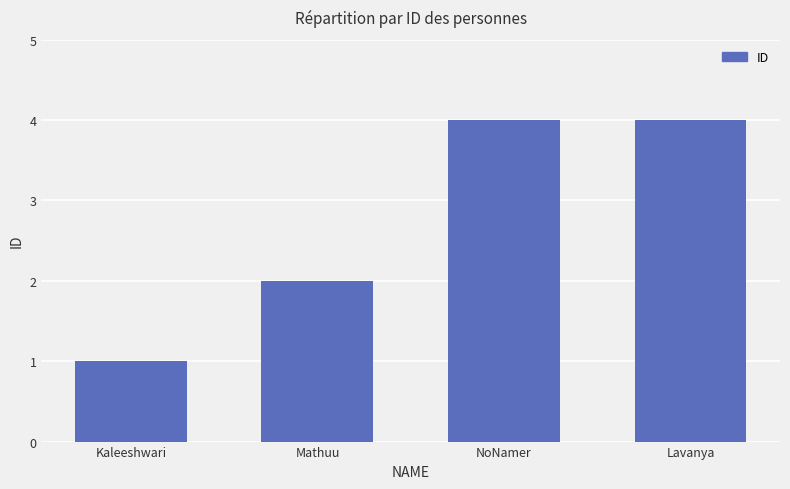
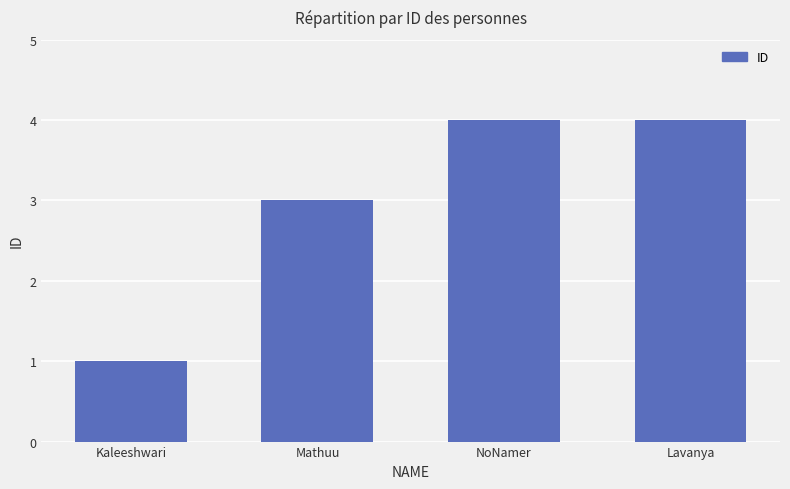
  {
    "Kaleeshwari": 1,
-   "Mathuu": 2,
+   "Mathuu": 3,
    "NoNamer": 4,
    "Lavanya": 4
  }
